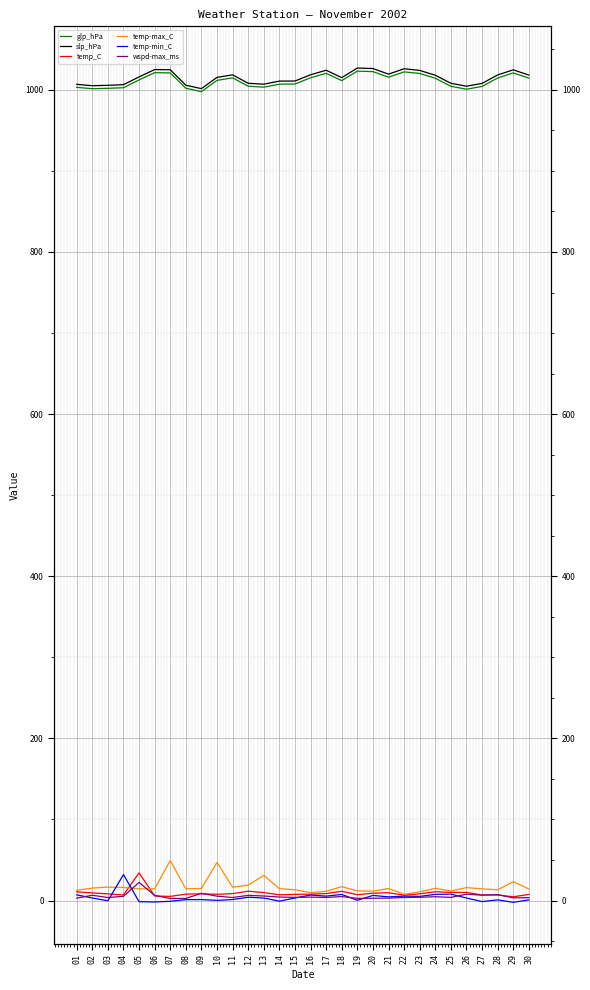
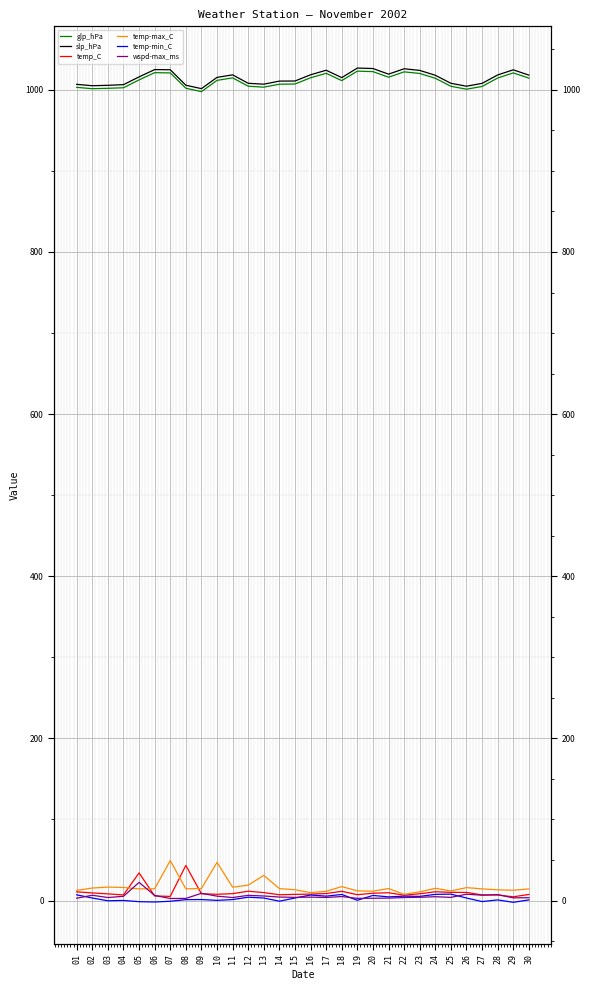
  {
    "glp_hPa": {
      "01": 1000,
      "02": 1000,
      "03": 1000,
      "04": 1000,
      "05": 1010,
      "06": 1020,
      "07": 1020,
      "08": 1000,
      "09": 1000,
      "10": 1010,
      "11": 1010,
      "12": 1000,
      "13": 1000,
      "14": 1010,
      "15": 1010,
      "16": 1010,
      "17": 1020,
      "18": 1010,
      "19": 1020,
      "20": 1020,
      "21": 1020,
      "22": 1020,
      "23": 1020,
      "24": 1010,
      "25": 1000,
      "26": 1000,
      "27": 1000,
      "28": 1010,
      "29": 1020,
      "30": 1010
    },
    "slp_hPa": {
      "01": 1010,
      "02": 1010,
      "03": 1010,
      "04": 1010,
      "05": 1020,
      "06": 1030,
      "07": 1020,
      "08": 1010,
      "09": 1000,
      "10": 1020,
      "11": 1020,
      "12": 1010,
      "13": 1010,
      "14": 1010,
      "15": 1010,
      "16": 1020,
      "17": 1020,
      "18": 1020,
      "19": 1030,
      "20": 1030,
      "21": 1020,
      "22": 1030,
      "23": 1020,
      "24": 1020,
      "25": 1010,
      "26": 1000,
      "27": 1010,
      "28": 1020,
      "29": 1020,
      "30": 1020
    },
    "temp_C": {
      "03": 10,
      "05": 30,
-     "08": 10,
+     "08": 40,
      "11": 10,
      "12": 10,
      "13": 10,
      "15": 10,
      "18": 10,
      "19": 10,
      "21": 10,
      "24": 10,
      "30": 10
    },
    "temp-max_C": {
      "02": 20,
      "03": 20,
      "04": 20,
      "05": 10,
      "06": 10,
      "07": 50,
      "08": 10,
      "09": 10,
      "10": 50,
      "11": 20,
      "12": 20,
      "13": 30,
      "14": 10,
      "15": 10,
      "18": 20,
      "19": 10,
      "21": 10,
      "24": 20,
      "26": 20,
      "27": 10,
      "28": 10,
-     "29": 20,
+     "29": 10,
      "30": 10
    },
    "temp-min_C": {
      "01": 10,
      "02": 0,
      "03": 0,
-     "04": 30,
+     "04": 0,
      "05": 0,
      "06": 0,
      "07": 0,
      "09": 0,
      "10": 0,
      "14": 0,
      "26": 0,
      "27": 0,
      "28": 0,
      "29": 0
    },
    "wspd-max_ms": {
      "01": 0,
      "03": 0,
      "05": 20,
      "20": 0,
      "25": 0
    }
  }
